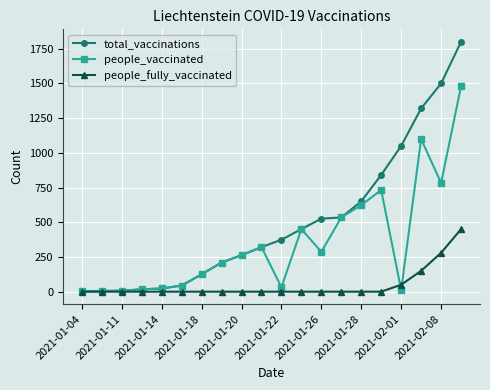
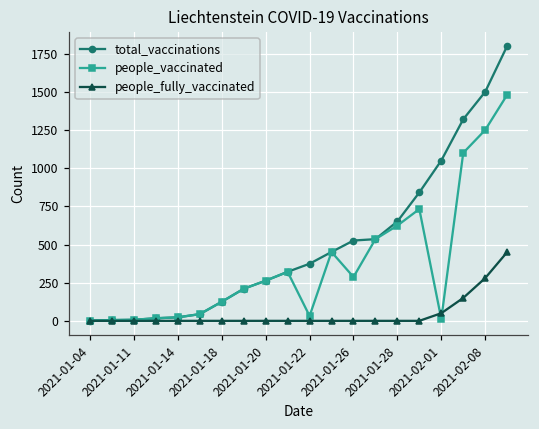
  {
    "people_vaccinated": {
      "2021-01-22": 30,
      "2021-01-26": 290,
      "2021-01-28": 620,
      "2021-02-01": 10,
-     "2021-02-08": 780
+     "2021-02-08": 1250
    }
  }
